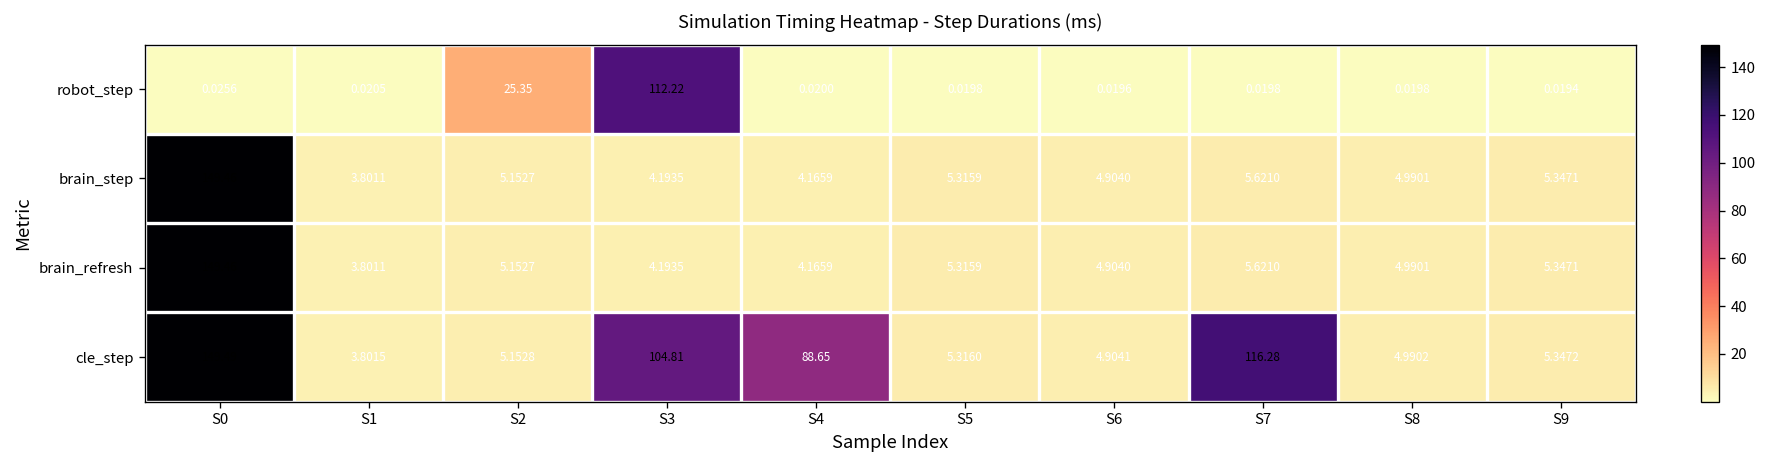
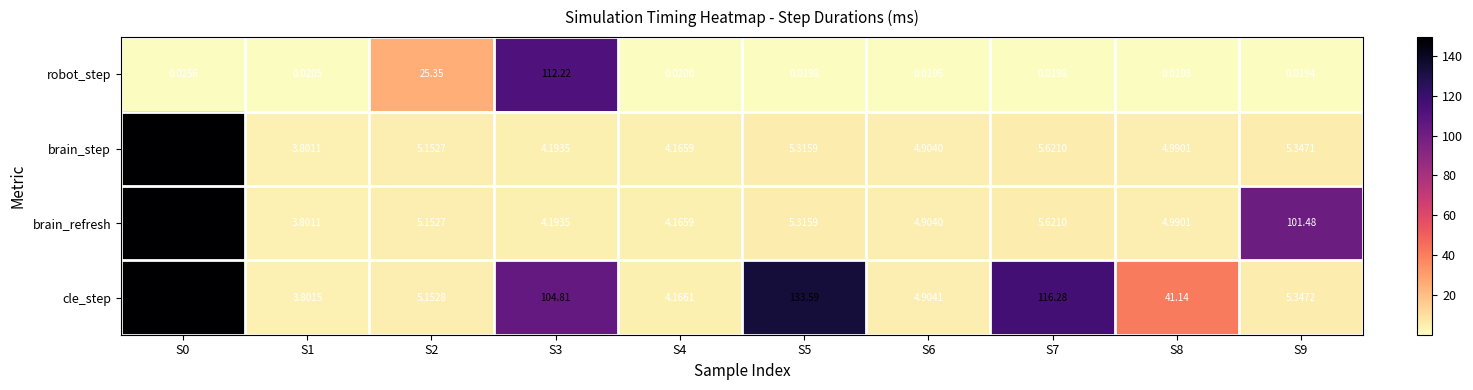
  {
    "robot_step": {
      "S0": 0.0256,
      "S1": 0.0205,
      "S2": 25.35,
      "S3": 112.22,
      "S4": 0.0200,
      "S5": 0.0198,
      "S6": 0.0196,
      "S7": 0.0198,
      "S8": 0.0198,
      "S9": 0.0194
    },
    "brain_step": {
      "S1": 3.8011,
      "S2": 5.1527,
      "S3": 4.1935,
      "S4": 4.1659,
      "S5": 5.3159,
      "S6": 4.9040,
      "S7": 5.6210,
      "S8": 4.9901,
      "S9": 5.3471
    },
    "brain_refresh": {
      "S1": 3.8011,
      "S2": 5.1527,
      "S3": 4.1935,
      "S4": 4.1659,
      "S5": 5.3159,
      "S6": 4.9040,
      "S7": 5.6210,
      "S8": 4.9901,
-     "S9": 5.3471
+     "S9": 101.48
    },
    "cle_step": {
      "S1": 3.8015,
      "S2": 5.1528,
      "S3": 104.81,
-     "S4": 88.65,
-     "S5": 5.3160,
+     "S4": 4.1661,
+     "S5": 133.59,
      "S6": 4.9041,
      "S7": 116.28,
-     "S8": 4.9902,
+     "S8": 41.14,
      "S9": 5.3472
    }
  }
